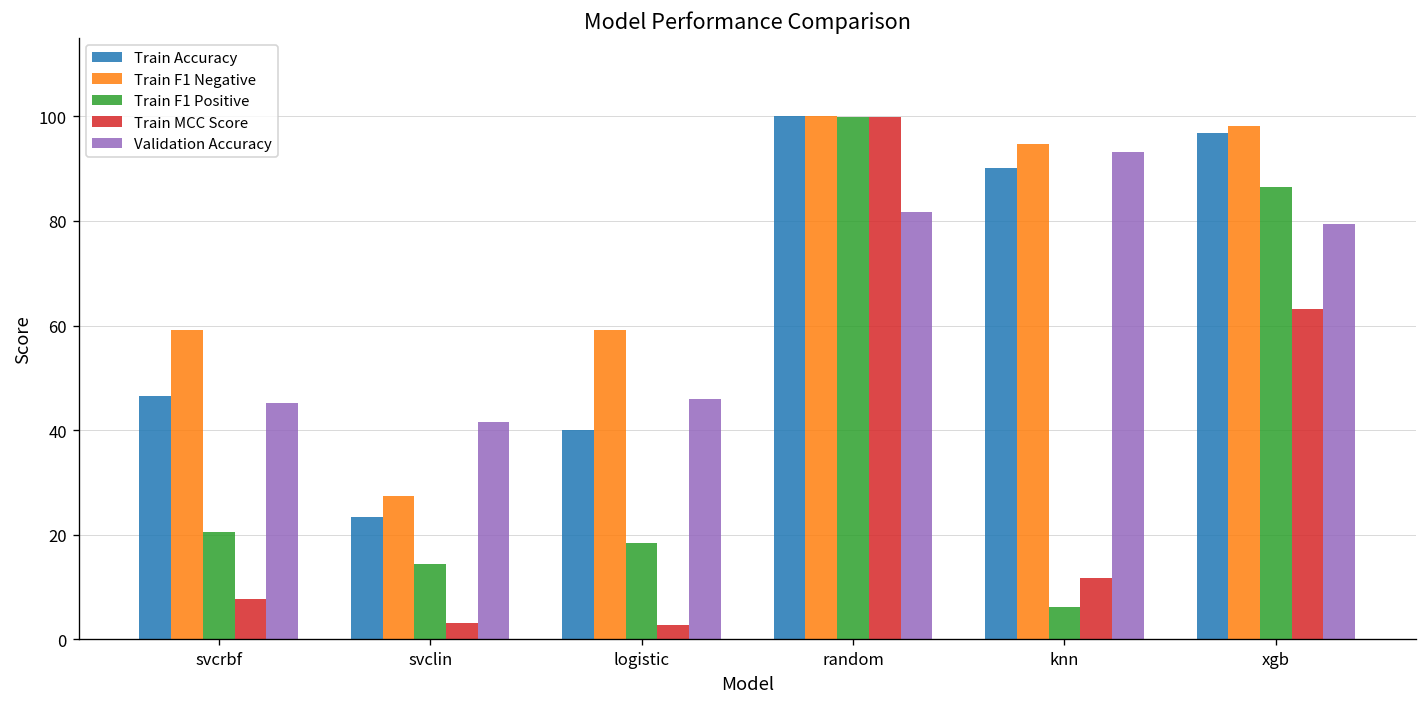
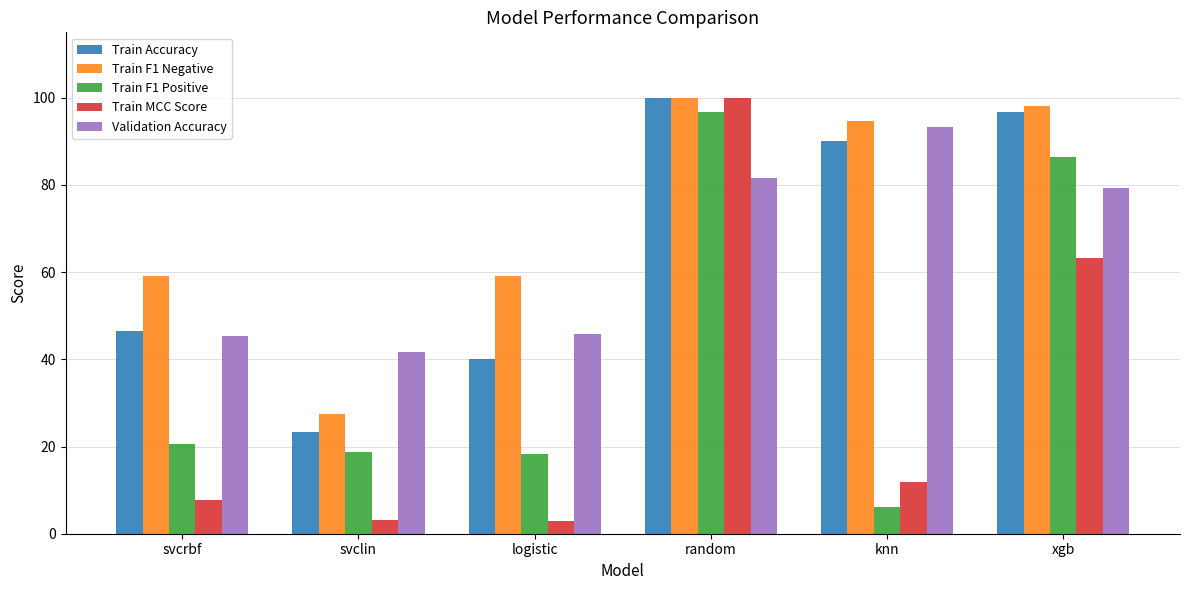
  {
    "Train Accuracy": {
      "svcrbf": 47,
      "svclin": 23,
      "logistic": 40,
      "random": 100,
      "knn": 90,
      "xgb": 97
    },
    "Train F1 Negative": {
      "svcrbf": 59,
      "svclin": 27,
      "logistic": 59,
      "random": 100,
      "knn": 95,
      "xgb": 98
    },
    "Train F1 Positive": {
      "svcrbf": 21,
-     "svclin": 14,
+     "svclin": 19,
      "logistic": 18,
-     "random": 100,
+     "random": 97,
      "knn": 6,
      "xgb": 86
    },
    "Train MCC Score": {
      "svcrbf": 8,
      "svclin": 3,
      "logistic": 3,
      "random": 100,
      "knn": 12,
      "xgb": 63
    },
    "Validation Accuracy": {
      "svcrbf": 45,
      "svclin": 42,
      "logistic": 46,
      "random": 82,
      "knn": 93,
      "xgb": 79
    }
  }
